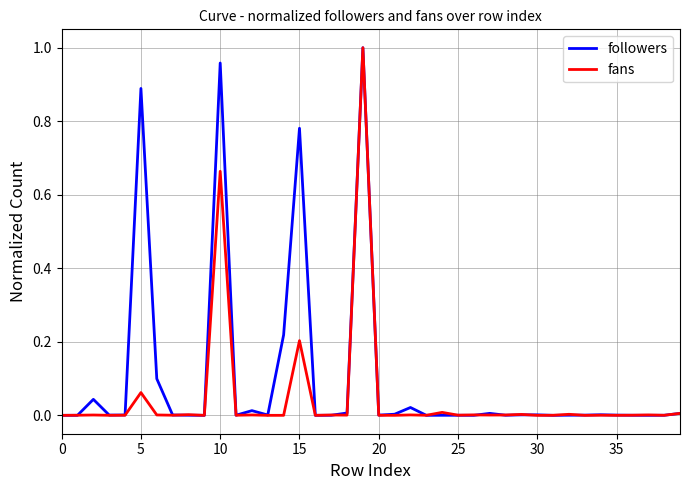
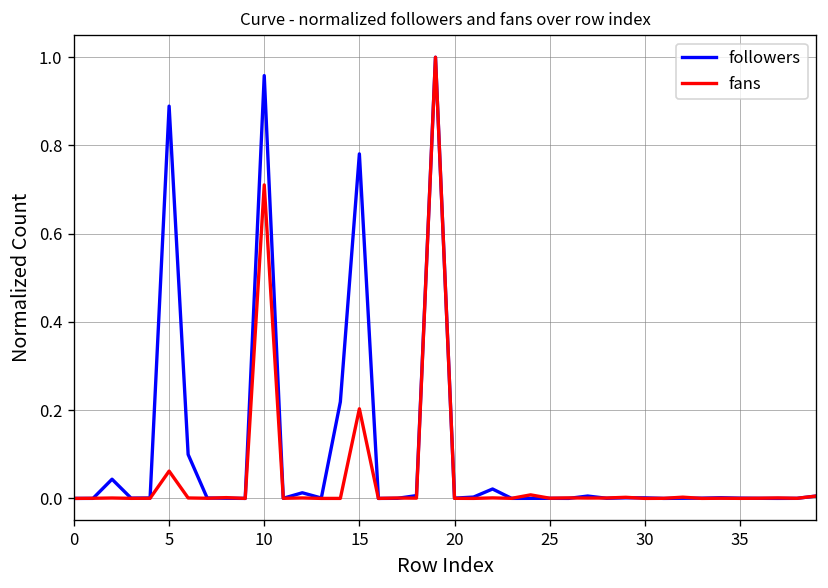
  {
    "followers": {
      "5": 0.89,
      "10": 0.96,
      "15": 0.78
    },
    "fans": {
      "5": 0.06,
-     "10": 0.66,
+     "10": 0.71,
      "15": 0.20
    }
  }
